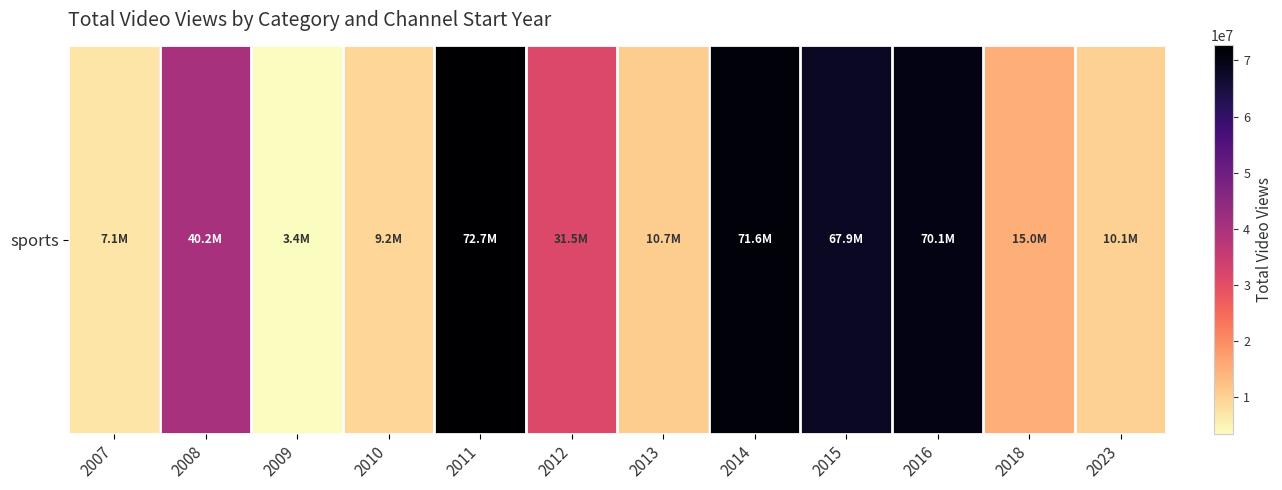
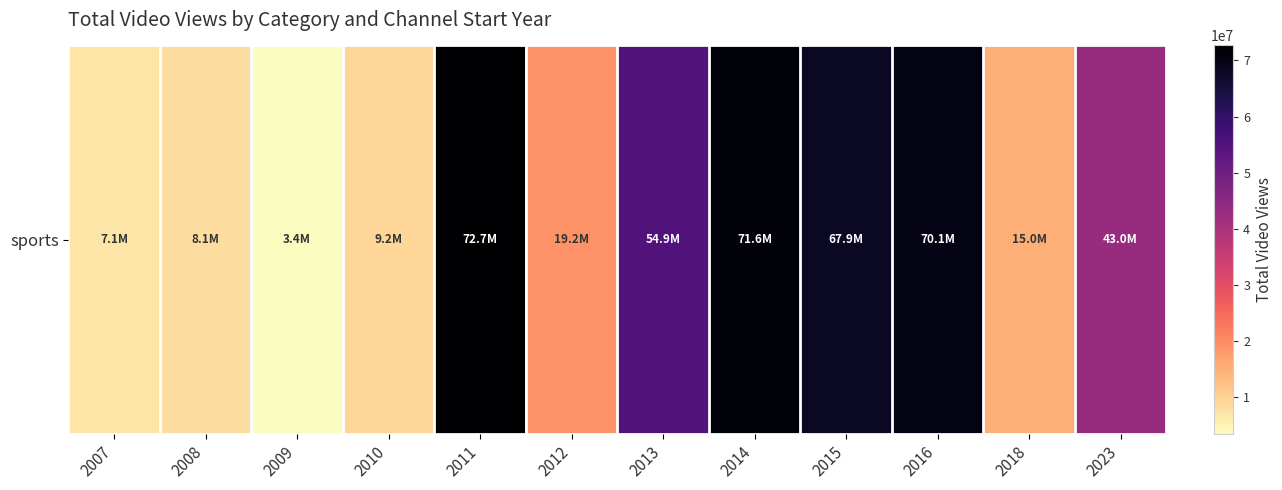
  {
    "sports": {
      "2007": "7.1M",
-     "2008": "40.2M",
+     "2008": "8.1M",
      "2009": "3.4M",
      "2010": "9.2M",
      "2011": "72.7M",
-     "2012": "31.5M",
-     "2013": "10.7M",
+     "2012": "19.2M",
+     "2013": "54.9M",
      "2014": "71.6M",
      "2015": "67.9M",
      "2016": "70.1M",
      "2018": "15.0M",
-     "2023": "10.1M"
+     "2023": "43.0M"
    }
  }
